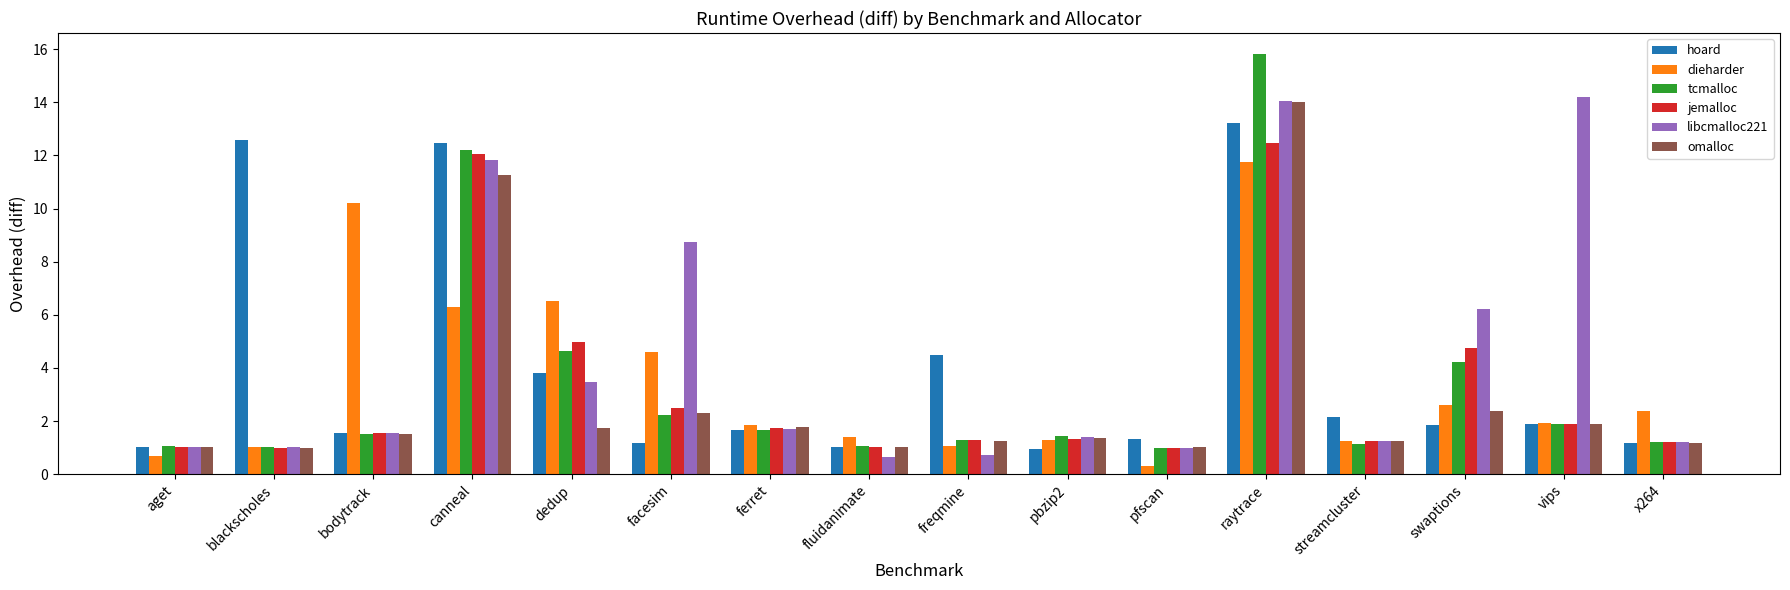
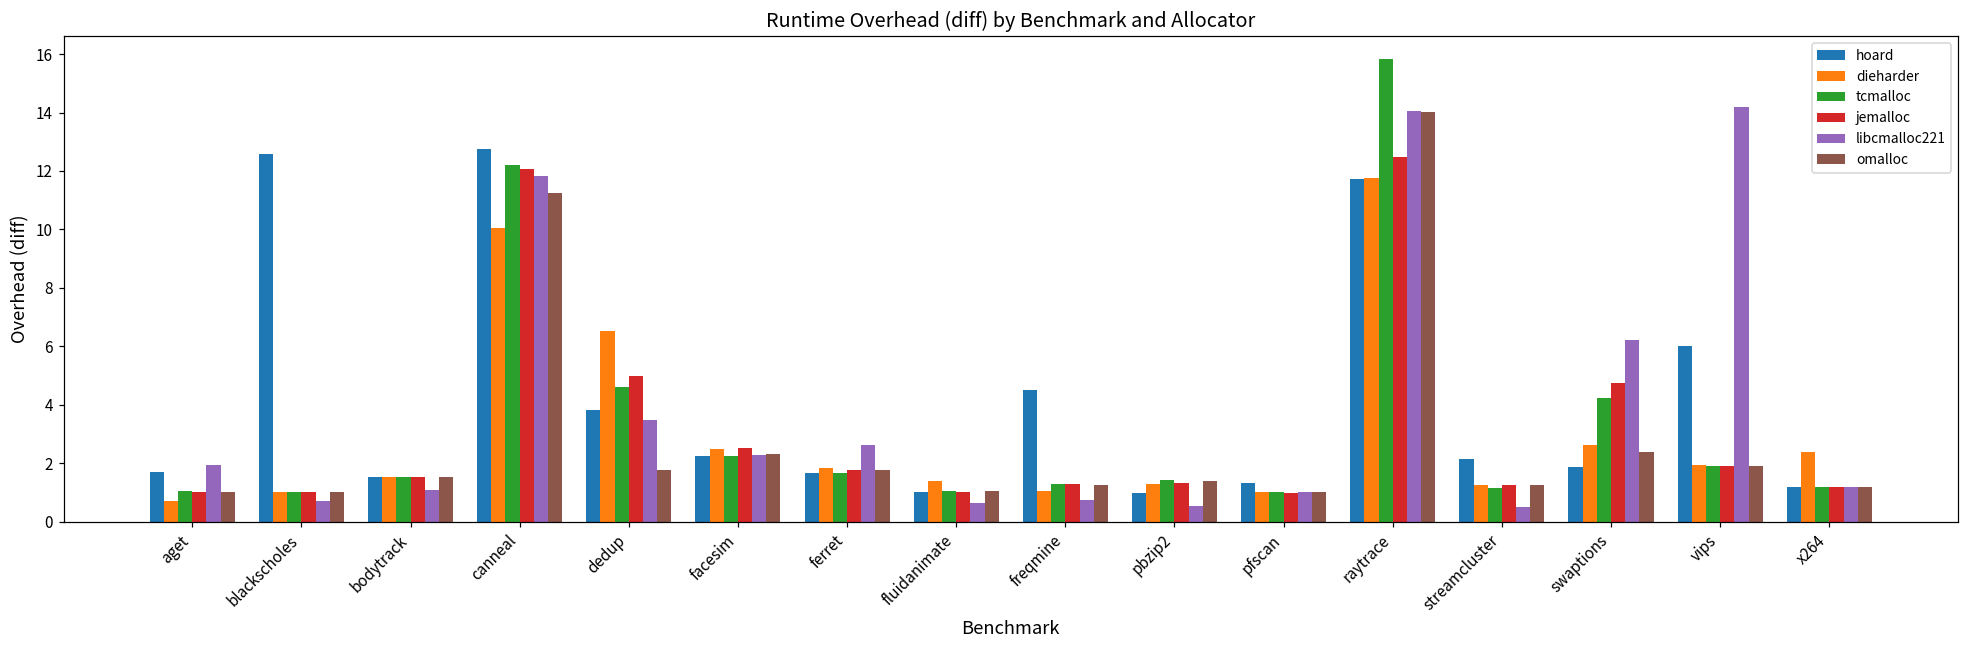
  {
    "hoard": {
-     "aget": 1.0,
+     "aget": 1.7,
      "blackscholes": 12.6,
      "bodytrack": 1.5,
-     "canneal": 12.5,
+     "canneal": 12.8,
      "dedup": 3.8,
-     "facesim": 1.2,
+     "facesim": 2.3,
      "ferret": 1.7,
      "fluidanimate": 1.0,
      "freqmine": 4.5,
      "pbzip2": 1.0,
      "pfscan": 1.3,
-     "raytrace": 13.2,
+     "raytrace": 11.7,
      "streamcluster": 2.1,
      "swaptions": 1.9,
-     "vips": 1.9,
+     "vips": 6.0,
      "x264": 1.2
    },
    "dieharder": {
      "aget": 0.7,
      "blackscholes": 1.0,
-     "bodytrack": 10.2,
-     "canneal": 6.3,
+     "bodytrack": 1.5,
+     "canneal": 10.1,
      "dedup": 6.5,
-     "facesim": 4.6,
+     "facesim": 2.5,
      "ferret": 1.8,
      "fluidanimate": 1.4,
      "freqmine": 1.1,
      "pbzip2": 1.3,
-     "pfscan": 0.3,
+     "pfscan": 1.0,
      "raytrace": 11.7,
      "streamcluster": 1.3,
      "swaptions": 2.6,
      "vips": 1.9,
      "x264": 2.4
    },
    "tcmalloc": {
      "aget": 1.1,
      "blackscholes": 1.0,
      "bodytrack": 1.5,
      "canneal": 12.2,
      "dedup": 4.6,
      "facesim": 2.2,
      "ferret": 1.7,
      "fluidanimate": 1.1,
      "freqmine": 1.3,
      "pbzip2": 1.4,
      "pfscan": 1.0,
      "raytrace": 15.8,
      "streamcluster": 1.1,
      "swaptions": 4.2,
      "vips": 1.9,
      "x264": 1.2
    },
    "jemalloc": {
      "aget": 1.0,
      "blackscholes": 1.0,
      "bodytrack": 1.5,
      "canneal": 12.1,
      "dedup": 5.0,
      "facesim": 2.5,
      "ferret": 1.8,
      "fluidanimate": 1.0,
      "freqmine": 1.3,
      "pbzip2": 1.3,
      "pfscan": 1.0,
      "raytrace": 12.5,
      "streamcluster": 1.2,
      "swaptions": 4.8,
      "vips": 1.9,
      "x264": 1.2
    },
    "libcmalloc221": {
-     "aget": 1.0,
-     "blackscholes": 1.0,
-     "bodytrack": 1.6,
+     "aget": 1.9,
+     "blackscholes": 0.7,
+     "bodytrack": 1.1,
      "canneal": 11.8,
      "dedup": 3.5,
-     "facesim": 8.8,
-     "ferret": 1.7,
+     "facesim": 2.3,
+     "ferret": 2.6,
      "fluidanimate": 0.6,
      "freqmine": 0.7,
-     "pbzip2": 1.4,
+     "pbzip2": 0.5,
      "pfscan": 1.0,
      "raytrace": 14.1,
-     "streamcluster": 1.3,
+     "streamcluster": 0.5,
      "swaptions": 6.2,
      "vips": 14.2,
      "x264": 1.2
    },
    "omalloc": {
      "aget": 1.0,
      "blackscholes": 1.0,
      "bodytrack": 1.5,
      "canneal": 11.3,
      "dedup": 1.8,
      "facesim": 2.3,
      "ferret": 1.8,
      "fluidanimate": 1.0,
      "freqmine": 1.2,
      "pbzip2": 1.4,
      "pfscan": 1.0,
      "raytrace": 14.0,
      "streamcluster": 1.2,
      "swaptions": 2.4,
      "vips": 1.9,
      "x264": 1.2
    }
  }
